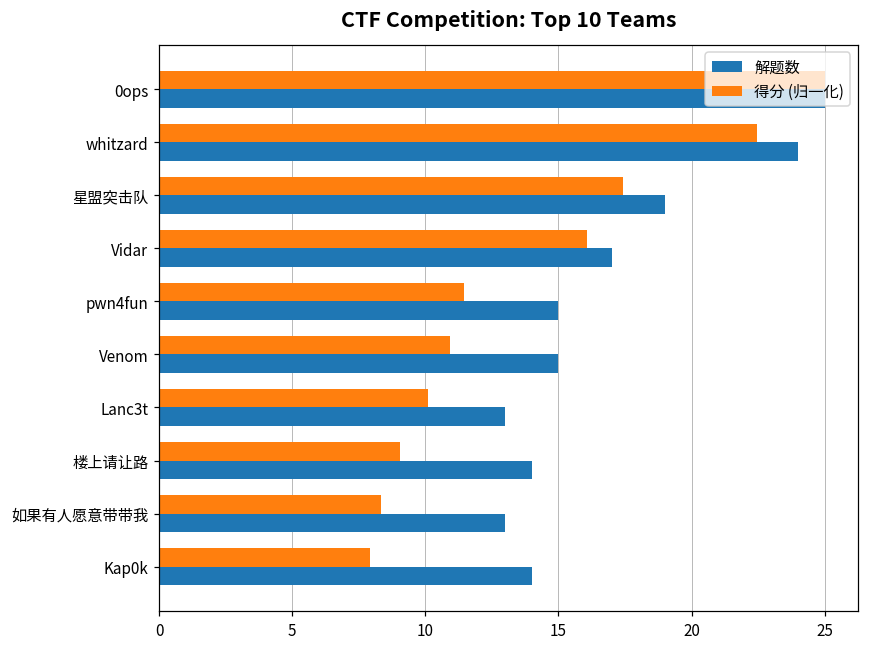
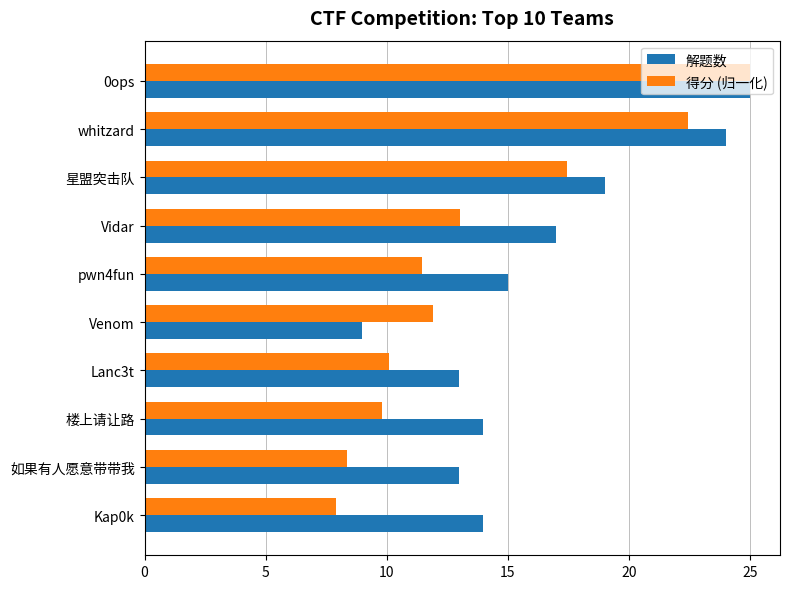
  {
    "解题数": {
      "whitzard": 24,
      "星盟突击队": 19,
      "Vidar": 17,
      "pwn4fun": 15,
-     "Venom": 15,
+     "Venom": 9,
      "Lanc3t": 13,
      "楼上请让路": 14,
      "如果有人愿意带带我": 13,
      "Kap0k": 14
    },
    "得分 (归一化)": {
      "whitzard": 22.4,
      "星盟突击队": 17.4,
-     "Vidar": 16.1,
+     "Vidar": 13.0,
      "pwn4fun": 11.4,
-     "Venom": 10.9,
+     "Venom": 11.9,
      "Lanc3t": 10.1,
-     "楼上请让路": 9.1,
+     "楼上请让路": 9.8,
      "如果有人愿意带带我": 8.3,
      "Kap0k": 7.9
    }
  }
